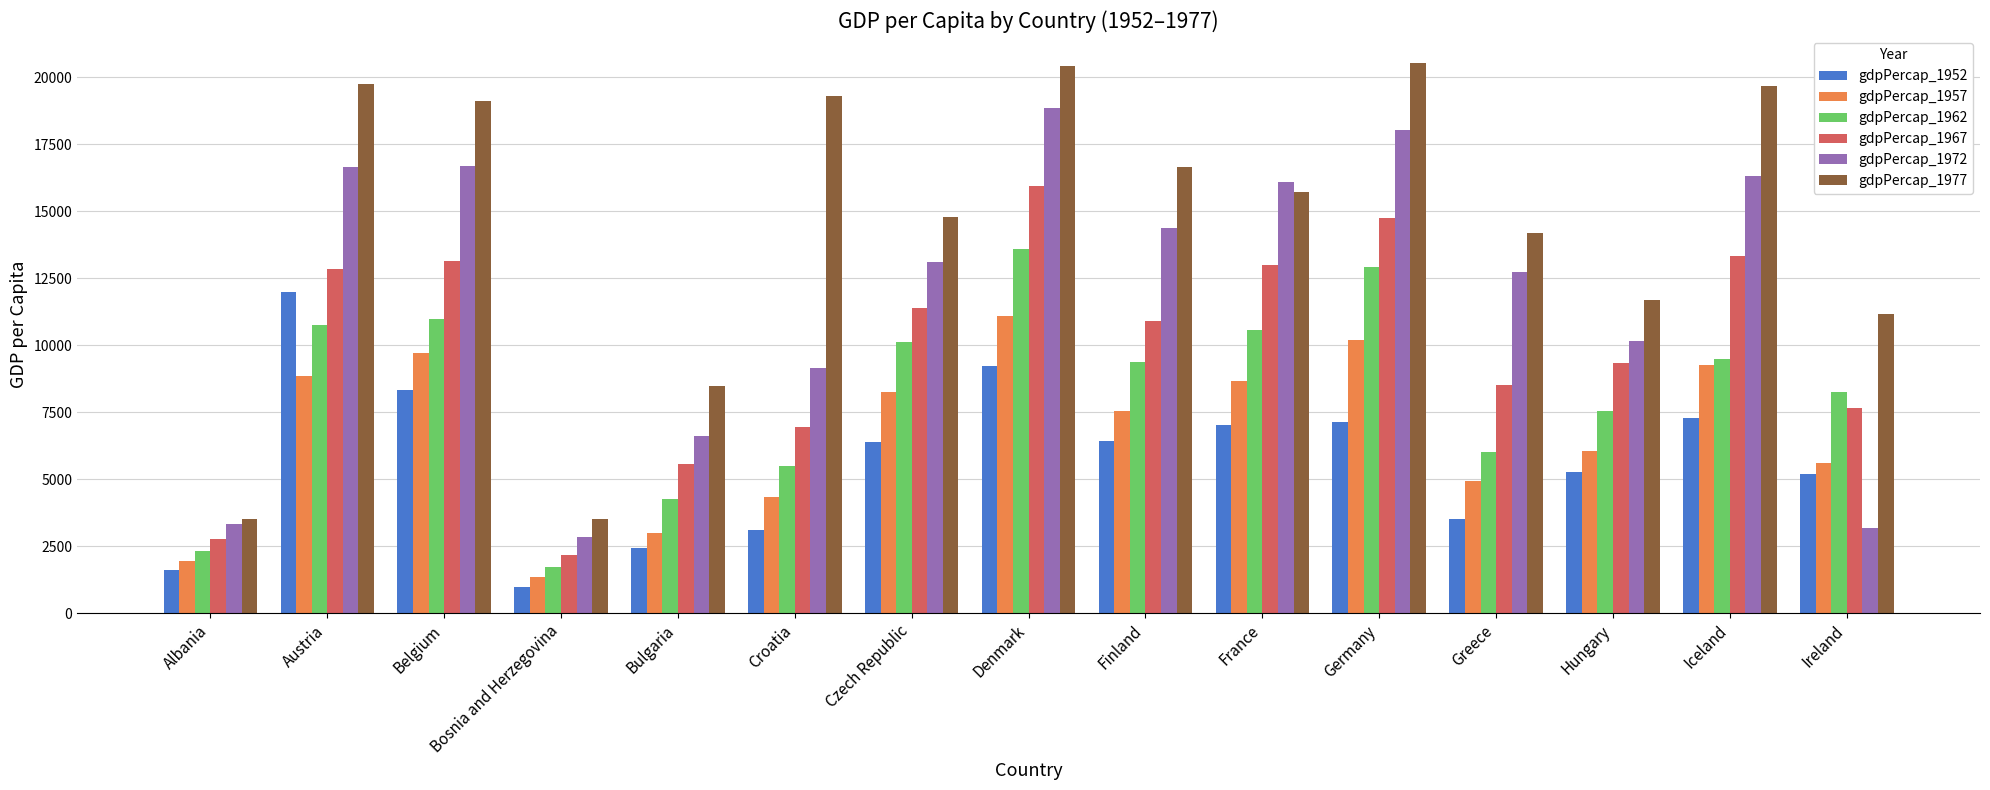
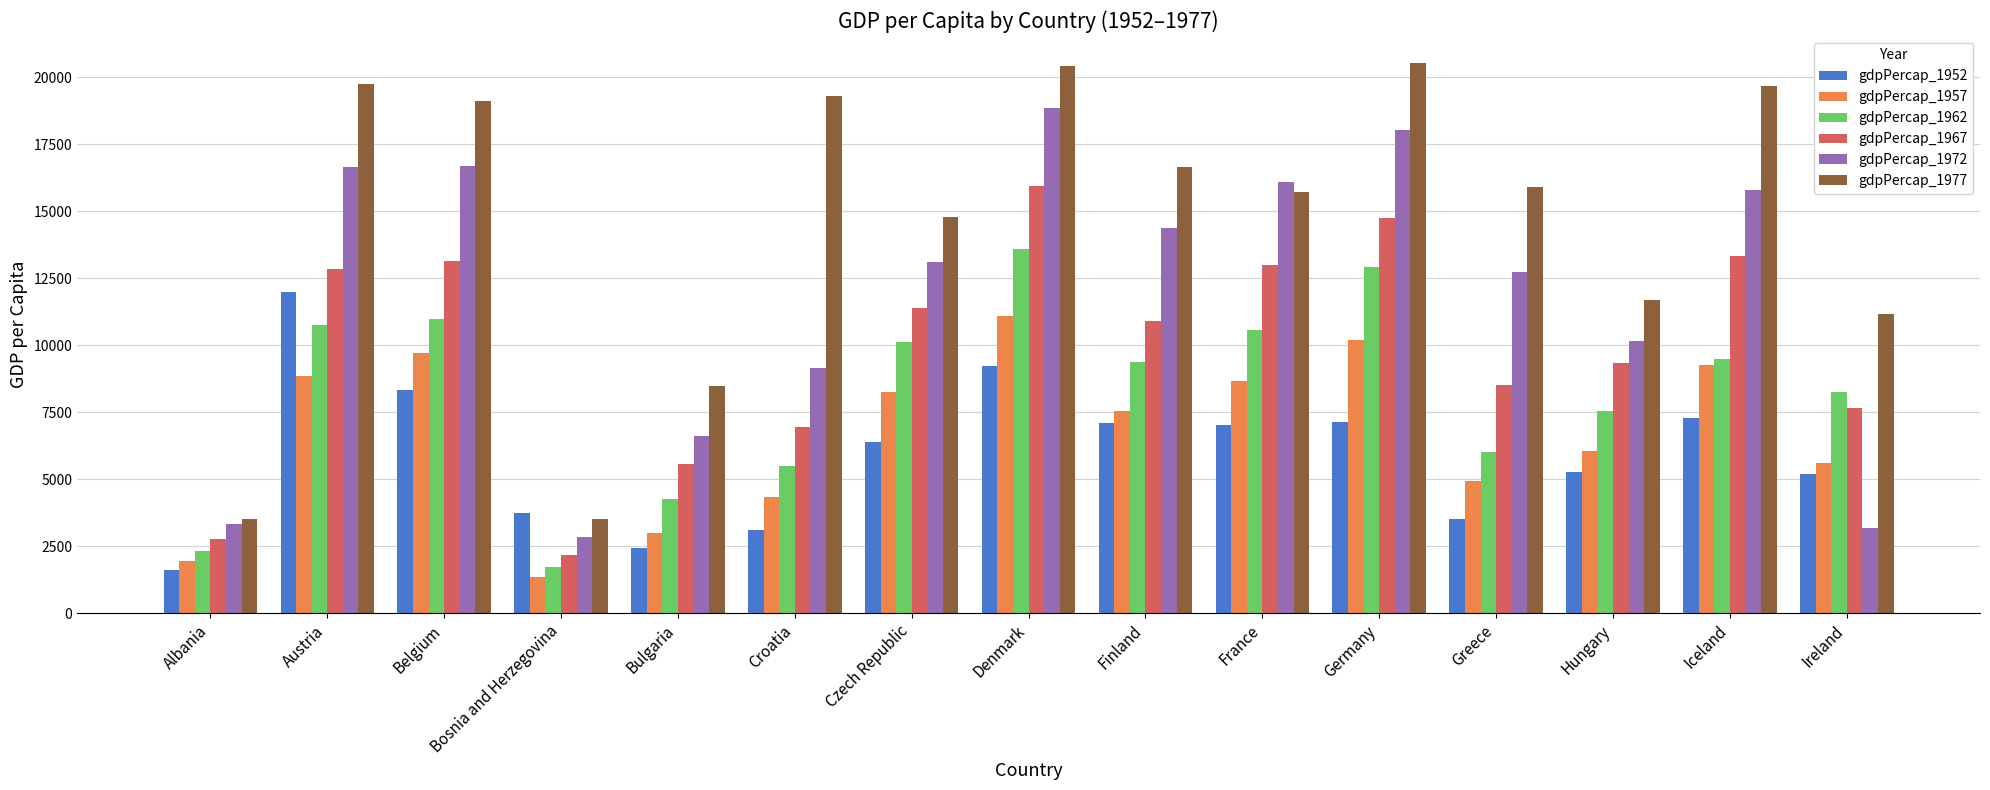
  {
    "gdpPercap_1952": {
      "Albania": 1600,
      "Austria": 12000,
      "Belgium": 8300,
-     "Bosnia and Herzegovina": 1000,
+     "Bosnia and Herzegovina": 3700,
      "Bulgaria": 2400,
      "Croatia": 3100,
      "Czech Republic": 6400,
      "Denmark": 9200,
-     "Finland": 6400,
+     "Finland": 7100,
      "France": 7000,
      "Germany": 7100,
      "Greece": 3500,
      "Hungary": 5300,
      "Iceland": 7300,
      "Ireland": 5200
    },
    "gdpPercap_1962": {
      "Albania": 2300,
      "Austria": 10800,
      "Belgium": 11000,
      "Bosnia and Herzegovina": 1700,
      "Bulgaria": 4300,
      "Croatia": 5500,
      "Czech Republic": 10100,
      "Denmark": 13600,
      "Finland": 9400,
      "France": 10600,
      "Germany": 12900,
      "Greece": 6000,
      "Hungary": 7600,
      "Iceland": 9500,
      "Ireland": 8200
    },
    "gdpPercap_1972": {
      "Albania": 3300,
      "Austria": 16700,
      "Belgium": 16700,
      "Bosnia and Herzegovina": 2900,
      "Bulgaria": 6600,
      "Croatia": 9200,
      "Czech Republic": 13100,
      "Denmark": 18900,
      "Finland": 14400,
      "France": 16100,
      "Germany": 18000,
      "Greece": 12700,
      "Hungary": 10200,
-     "Iceland": 16300,
+     "Iceland": 15800,
      "Ireland": 3200
    },
    "gdpPercap_1977": {
      "Albania": 3500,
      "Austria": 19700,
      "Belgium": 19100,
      "Bosnia and Herzegovina": 3500,
      "Bulgaria": 8500,
      "Croatia": 19300,
      "Czech Republic": 14800,
      "Denmark": 20400,
      "Finland": 16600,
      "France": 15700,
      "Germany": 20500,
-     "Greece": 14200,
+     "Greece": 15900,
      "Hungary": 11700,
      "Iceland": 19700,
      "Ireland": 11200
    }
  }
